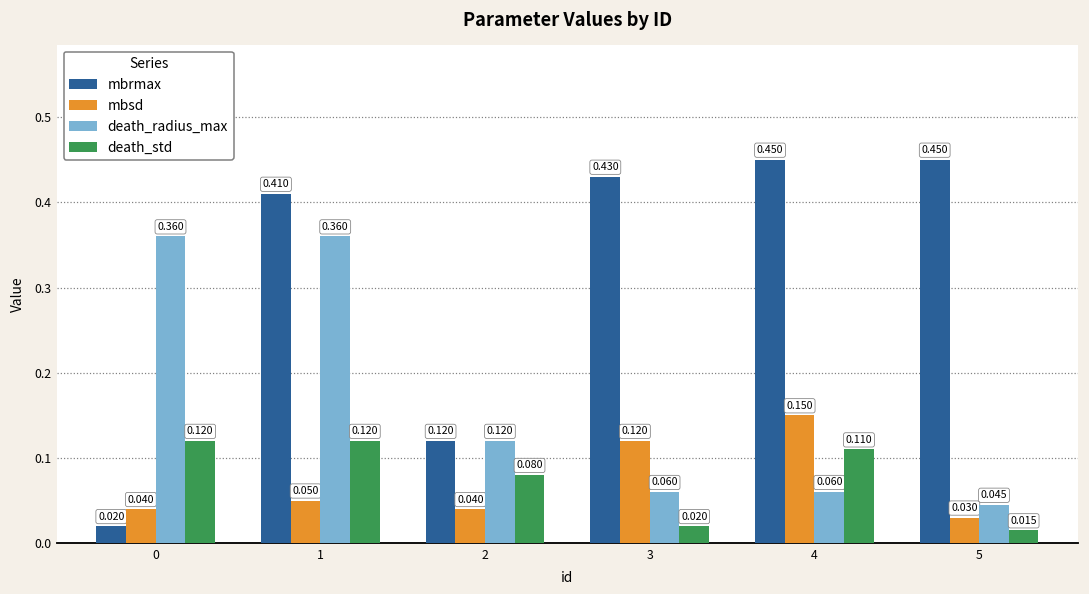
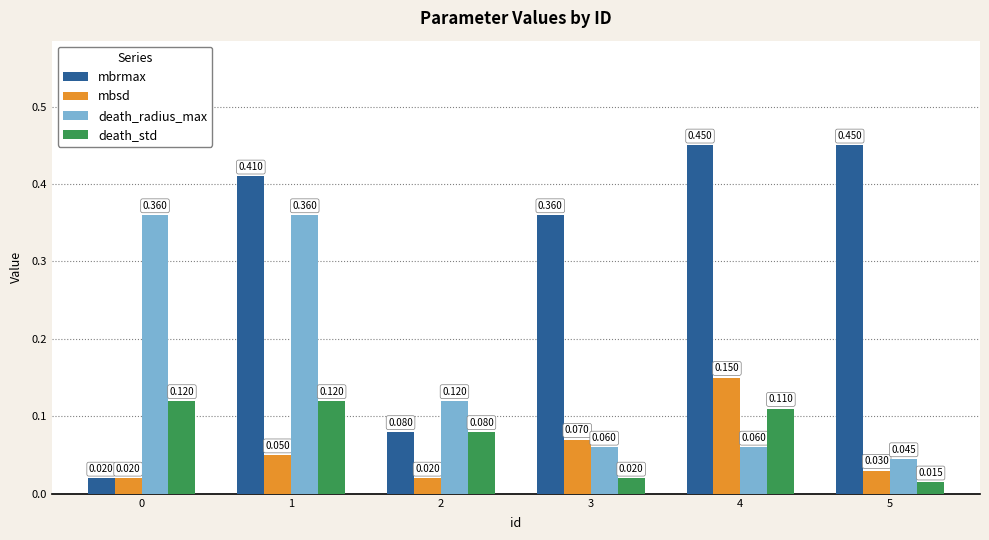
  {
    "mbrmax": {
-     "2": 0.120,
-     "3": 0.430
+     "2": 0.080,
+     "3": 0.360
    },
    "mbsd": {
-     "0": 0.040,
-     "2": 0.040,
-     "3": 0.120
+     "0": 0.020,
+     "2": 0.020,
+     "3": 0.070
    }
  }
